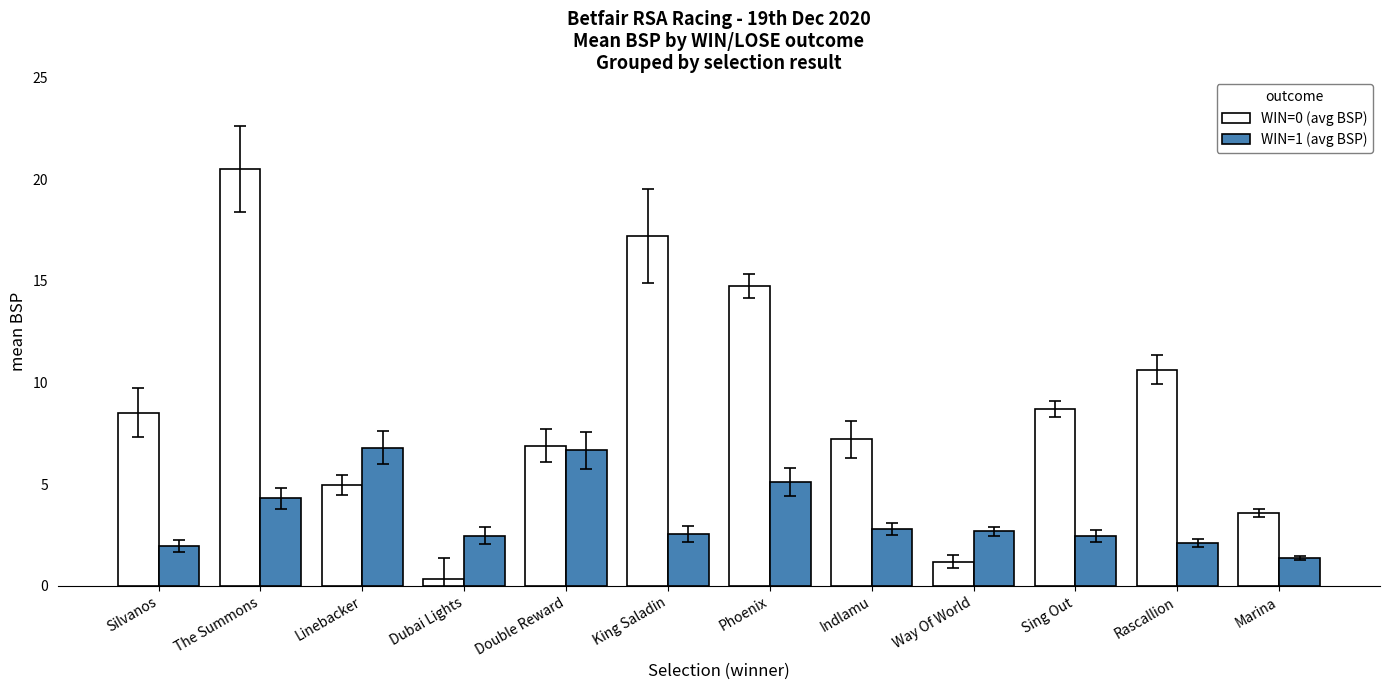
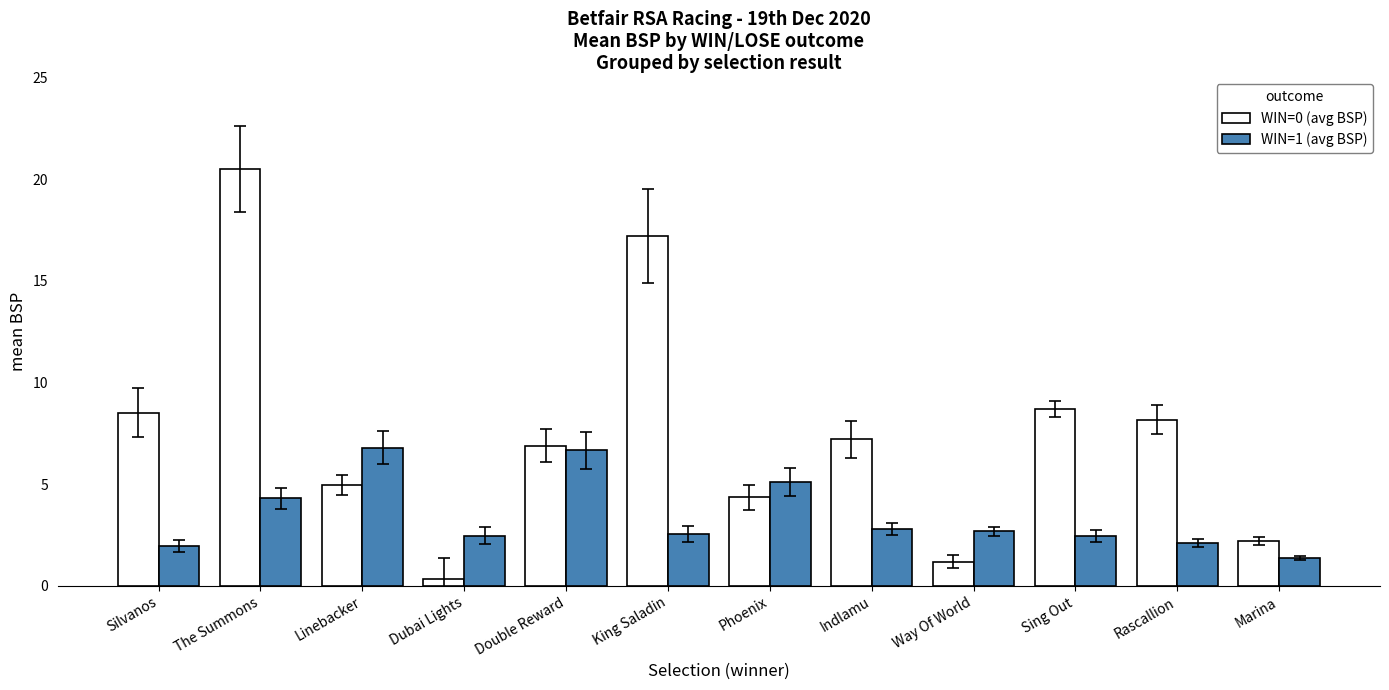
  {
    "WIN=0 (avg BSP)": {
      "Silvanos": 8.5,
      "The Summons": 20.5,
      "Linebacker": 5.0,
      "Dubai Lights": 0.4,
      "Double Reward": 6.9,
      "King Saladin": 17.2,
-     "Phoenix": 14.7,
+     "Phoenix": 4.4,
      "Indlamu": 7.2,
      "Way Of World": 1.2,
      "Sing Out": 8.7,
-     "Rascallion": 10.6,
-     "Marina": 3.6
+     "Rascallion": 8.2,
+     "Marina": 2.2
    }
  }
